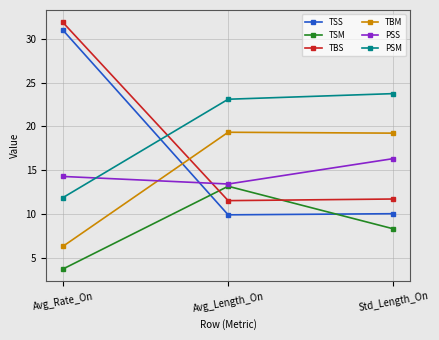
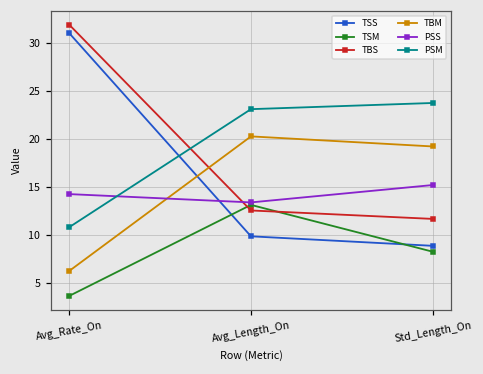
  {
    "TSS": {
      "Avg_Rate_On": 31,
      "Avg_Length_On": 10,
-     "Std_Length_On": 10
+     "Std_Length_On": 9
    },
    "TSM": {
      "Avg_Rate_On": 4,
      "Std_Length_On": 8
    },
    "TBS": {
      "Avg_Rate_On": 32,
-     "Avg_Length_On": 12,
+     "Avg_Length_On": 13,
      "Std_Length_On": 12
    },
    "TBM": {
      "Avg_Rate_On": 6,
-     "Avg_Length_On": 19,
+     "Avg_Length_On": 20,
      "Std_Length_On": 19
    },
    "PSS": {
      "Avg_Rate_On": 14,
-     "Std_Length_On": 16
+     "Std_Length_On": 15
    },
    "PSM": {
-     "Avg_Rate_On": 12,
+     "Avg_Rate_On": 11,
      "Avg_Length_On": 23,
      "Std_Length_On": 24
    }
  }
